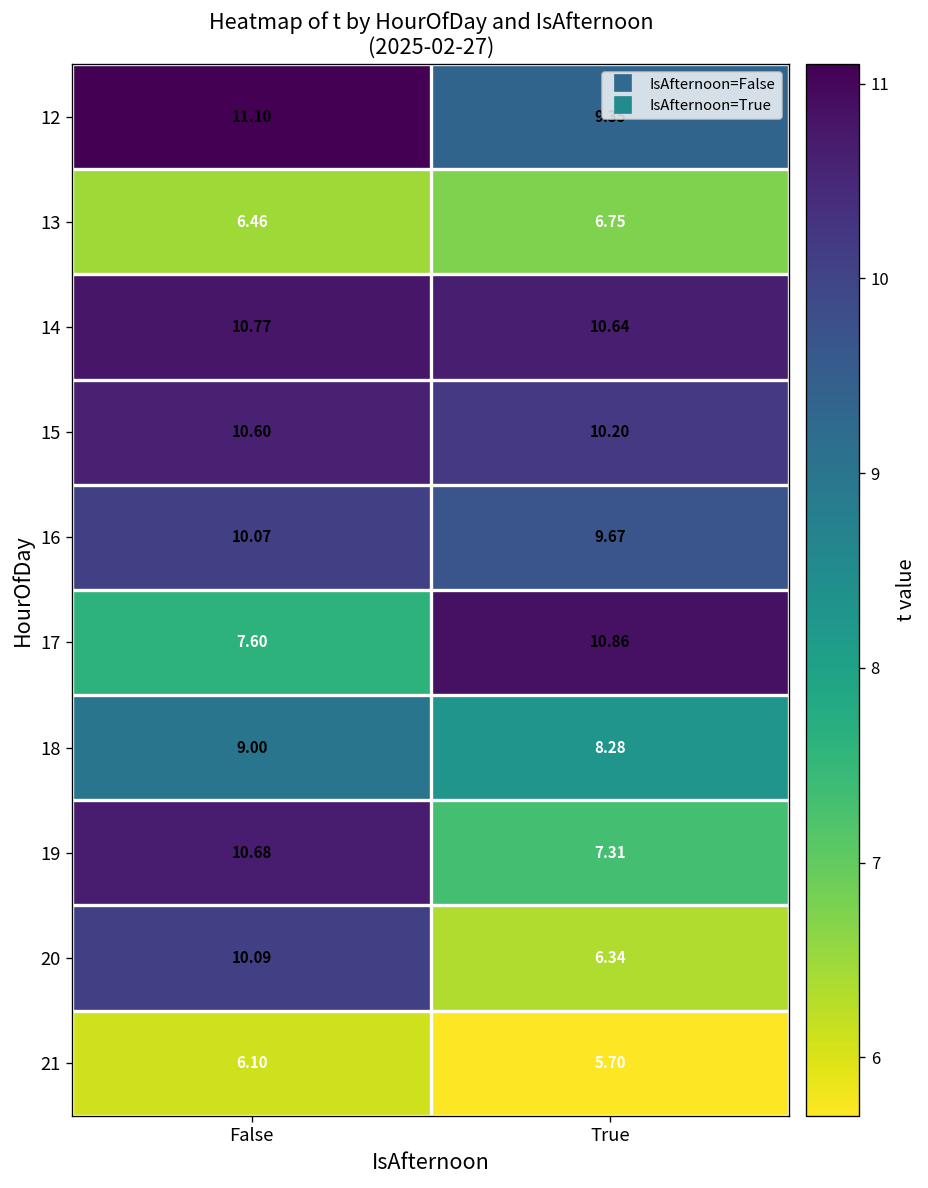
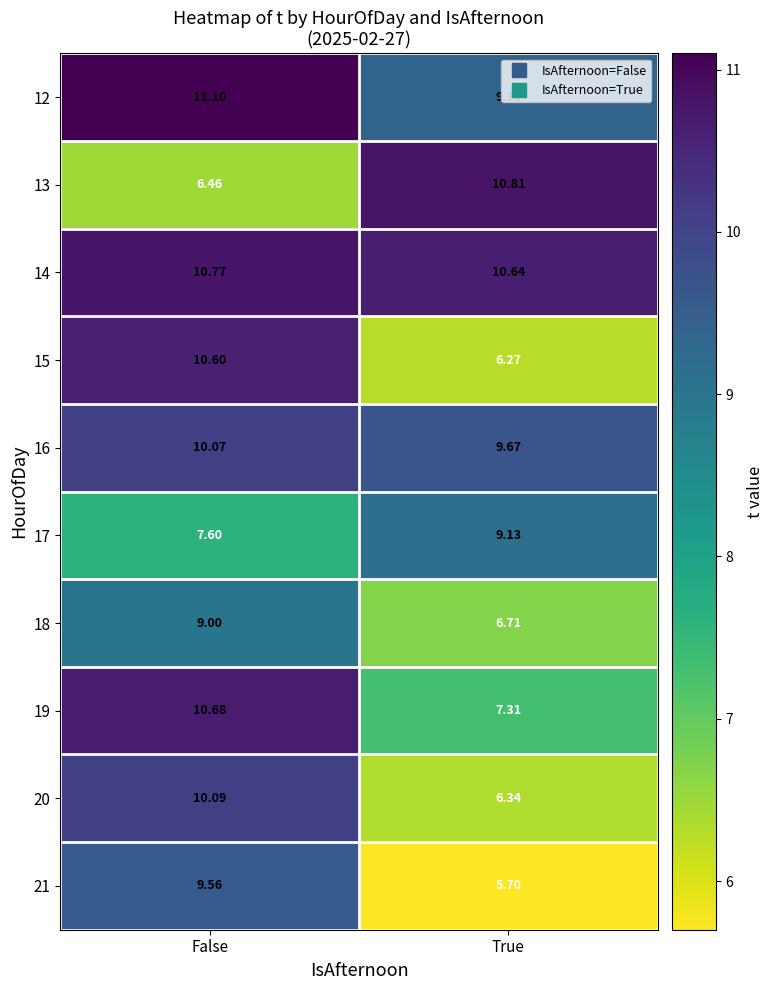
  {
    "12": {
      "False": 11.10
    },
    "13": {
      "False": 6.46,
-     "True": 6.75
+     "True": 10.81
    },
    "14": {
      "False": 10.77,
      "True": 10.64
    },
    "15": {
      "False": 10.60,
-     "True": 10.20
+     "True": 6.27
    },
    "16": {
      "False": 10.07,
      "True": 9.67
    },
    "17": {
      "False": 7.60,
-     "True": 10.86
+     "True": 9.13
    },
    "18": {
      "False": 9.00,
-     "True": 8.28
+     "True": 6.71
    },
    "19": {
      "False": 10.68,
      "True": 7.31
    },
    "20": {
      "False": 10.09,
      "True": 6.34
    },
    "21": {
-     "False": 6.10,
+     "False": 9.56,
      "True": 5.70
    }
  }
